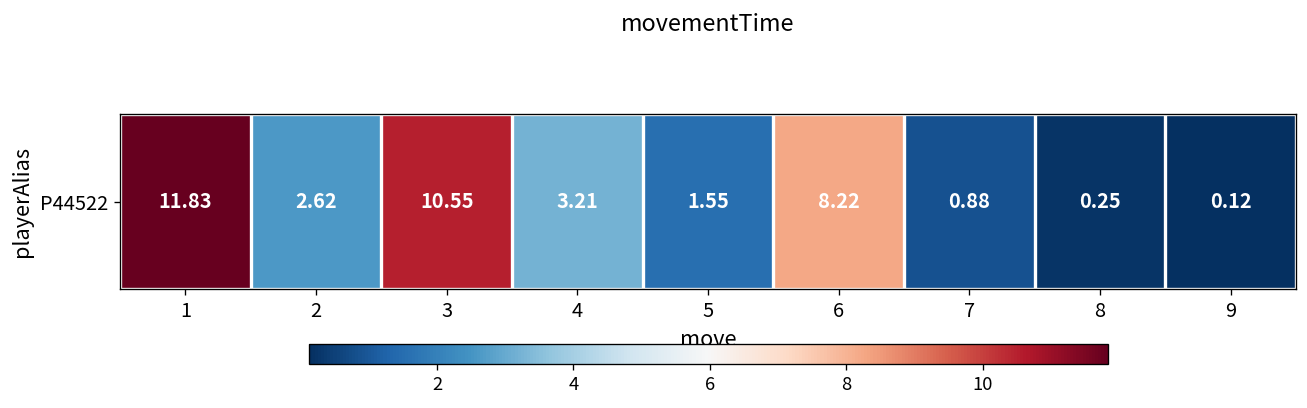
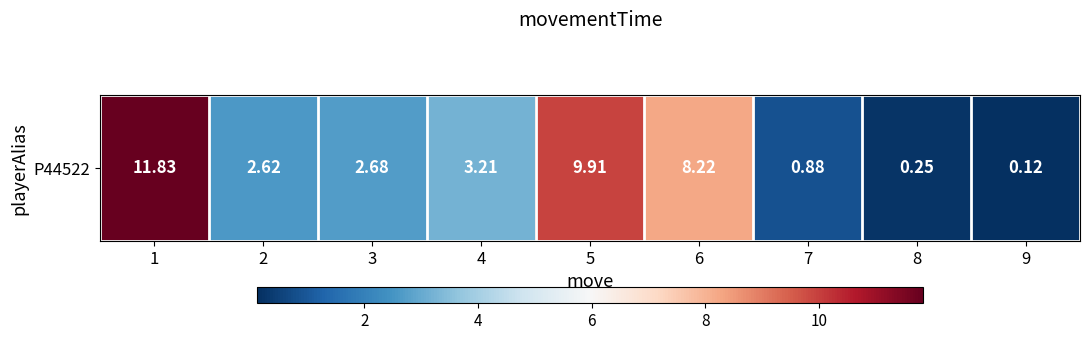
  {
    "P44522": {
      "1": 11.83,
      "2": 2.62,
-     "3": 10.55,
+     "3": 2.68,
      "4": 3.21,
-     "5": 1.55,
+     "5": 9.91,
      "6": 8.22,
      "7": 0.88,
      "8": 0.25,
      "9": 0.12
    }
  }
